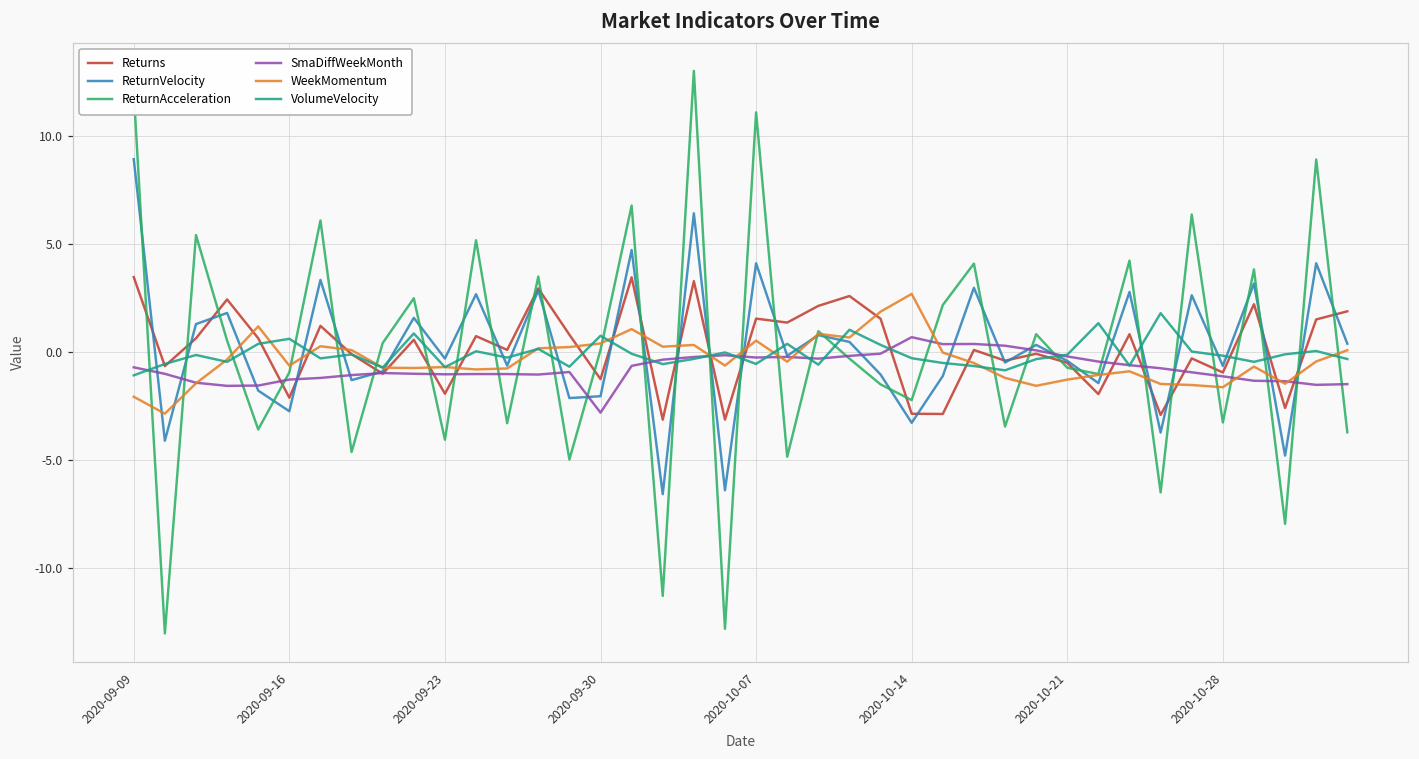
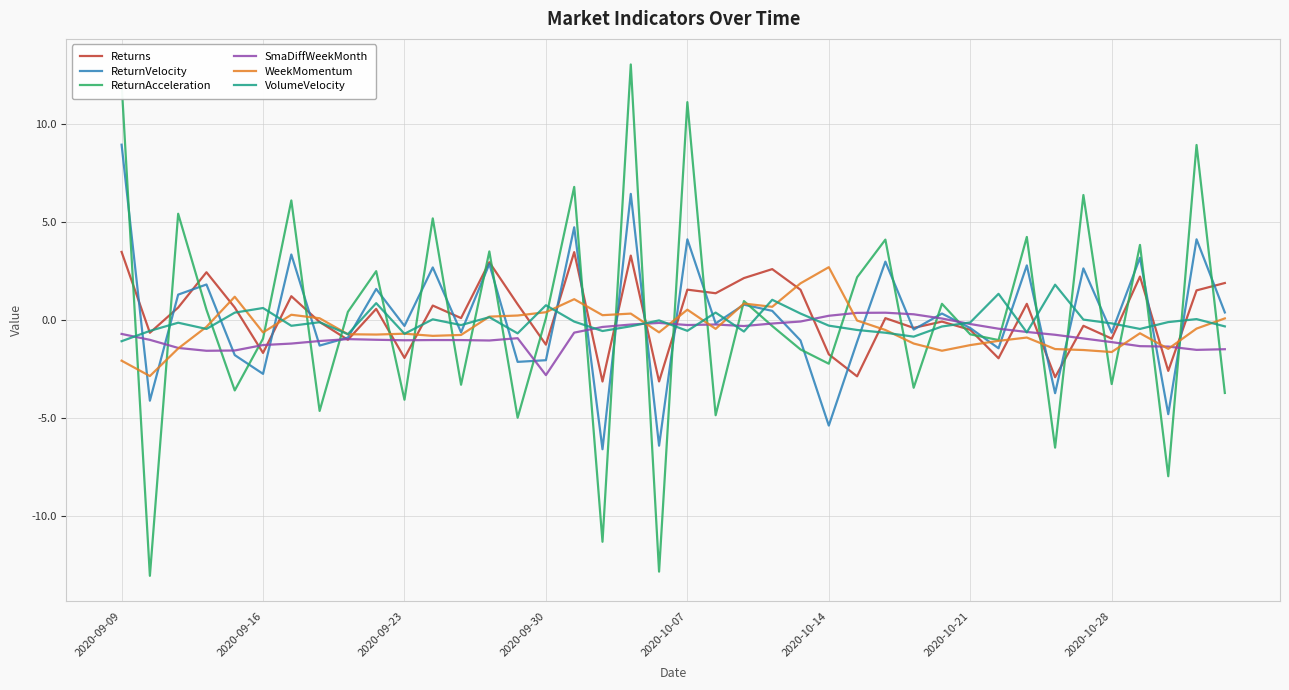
  {
    "Returns": {
      "2020-09-09": 3.5,
-     "2020-09-16": -2.1,
+     "2020-09-16": -1.7,
      "2020-09-23": -1.9,
      "2020-09-30": -1.3,
      "2020-10-07": 1.5,
-     "2020-10-14": -2.9,
+     "2020-10-14": -1.8,
      "2020-10-28": -1.0
    },
    "ReturnVelocity": {
      "2020-09-09": 8.9,
      "2020-09-16": -2.8,
      "2020-09-23": -0.3,
      "2020-09-30": -2.1,
      "2020-10-07": 4.1,
-     "2020-10-14": -3.3,
+     "2020-10-14": -5.4,
      "2020-10-28": -0.7
    },
    "SmaDiffWeekMonth": {
      "2020-09-09": -0.7,
      "2020-09-16": -1.3,
      "2020-09-23": -1.0,
      "2020-09-30": -2.8,
      "2020-10-07": -0.3,
-     "2020-10-14": 0.7,
+     "2020-10-14": 0.2,
      "2020-10-28": -1.1
    },
    "WeekMomentum": {
      "2020-09-09": -2.1,
      "2020-09-16": -0.6,
      "2020-09-30": 0.4,
      "2020-10-07": 0.5,
      "2020-10-14": 2.7,
      "2020-10-21": -1.3,
      "2020-10-28": -1.6
    }
  }
